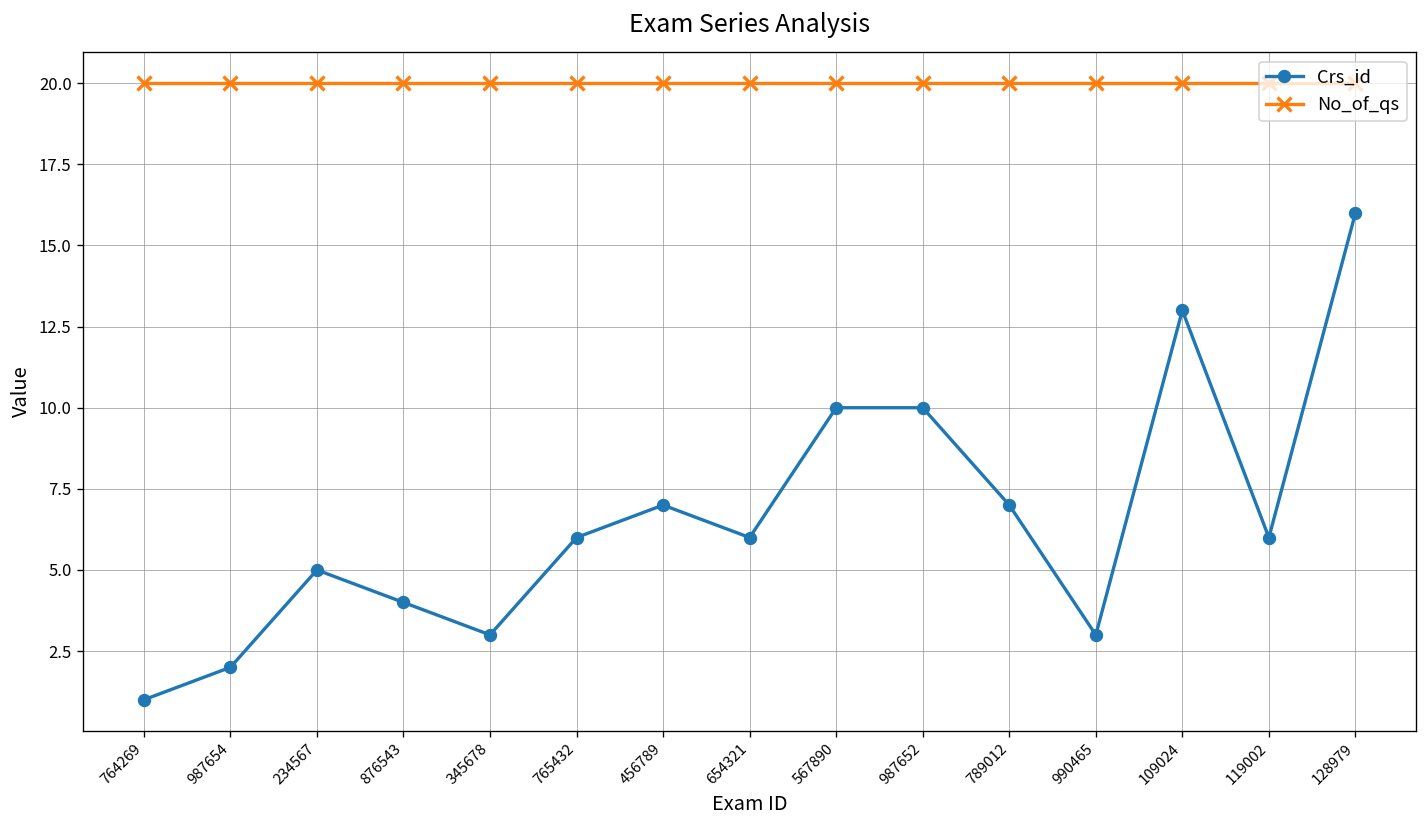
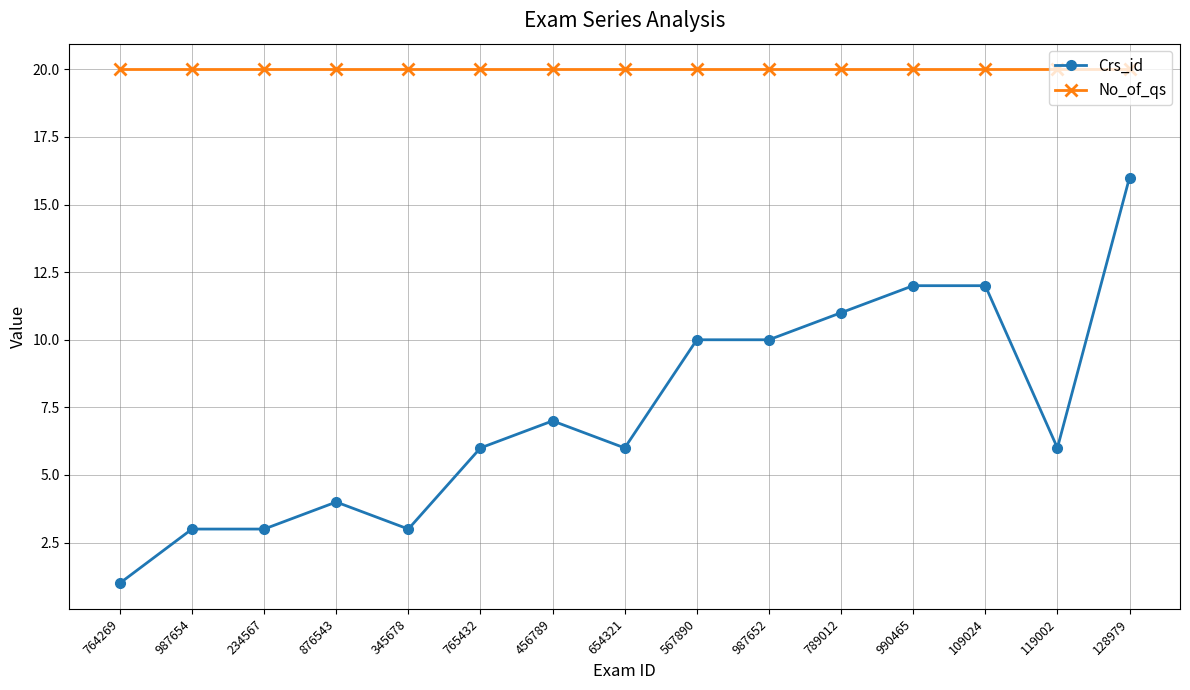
  {
    "Crs_id": {
      "764269": 1,
-     "987654": 2,
-     "234567": 5,
+     "987654": 3,
+     "234567": 3,
      "876543": 4,
      "345678": 3,
      "765432": 6,
      "456789": 7,
      "654321": 6,
      "567890": 10,
      "987652": 10,
-     "789012": 7,
-     "990465": 3,
-     "109024": 13,
+     "789012": 11,
+     "990465": 12,
+     "109024": 12,
      "119002": 6,
      "128979": 16
    },
    "No_of_qs": {
      "764269": 20,
      "987654": 20,
      "234567": 20,
      "876543": 20,
      "345678": 20,
      "765432": 20,
      "456789": 20,
      "654321": 20,
      "567890": 20,
      "987652": 20,
      "789012": 20,
      "990465": 20,
      "109024": 20
    }
  }
